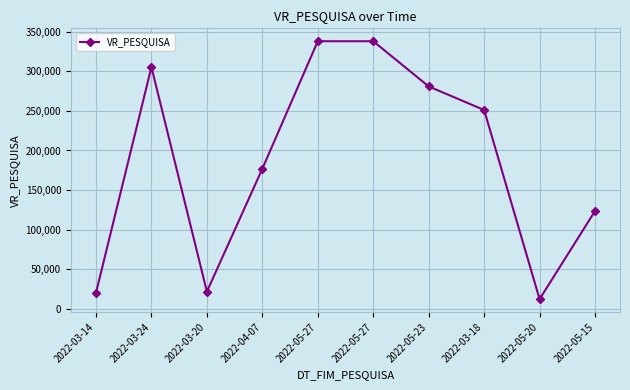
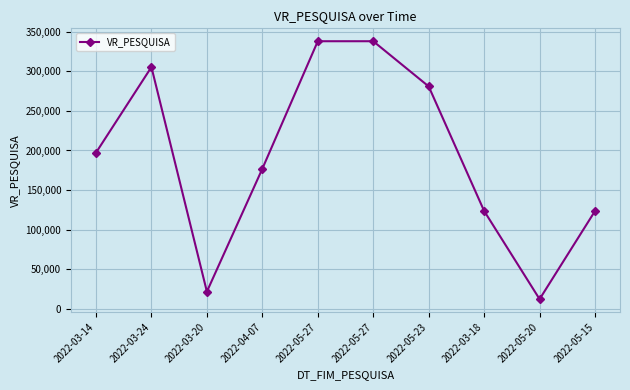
  {
-   "2022-03-14": "20,000",
+   "2022-03-14": "200,000",
    "2022-03-24": "310,000",
    "2022-03-20": "20,000",
    "2022-04-07": "180,000",
    "2022-05-23": "280,000",
-   "2022-03-18": "250,000",
+   "2022-03-18": "120,000",
    "2022-05-20": "10,000",
    "2022-05-15": "120,000"
  }
